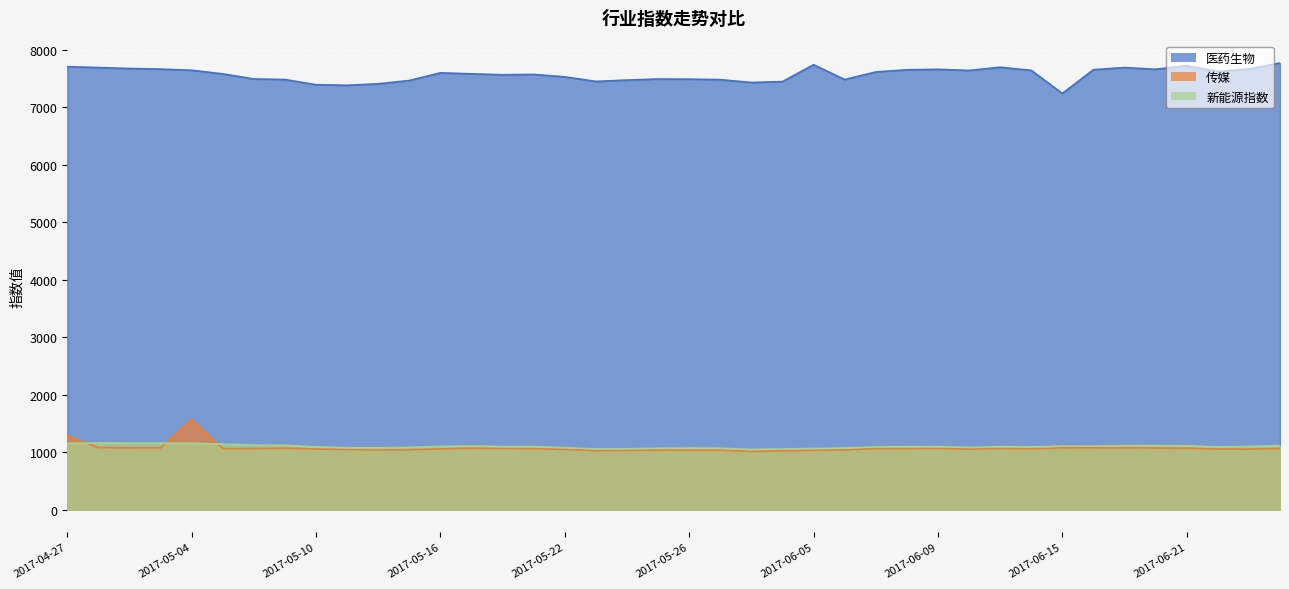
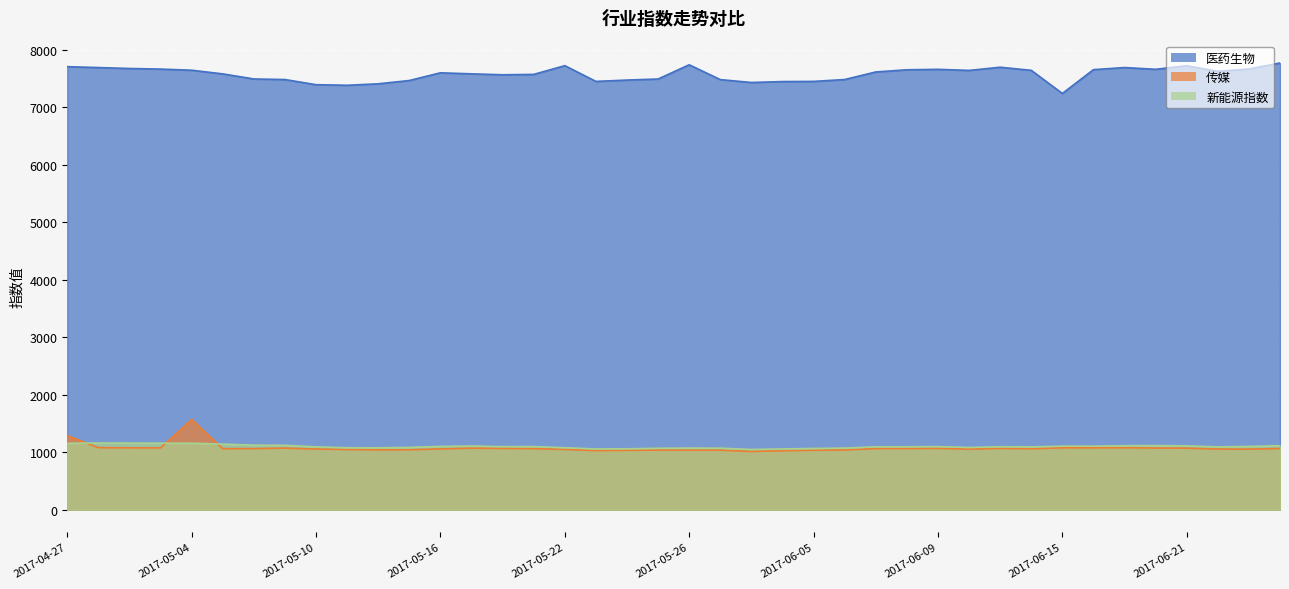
  {
    "医药生物": {
      "2017-04-27": 7700,
      "2017-05-04": 7600,
      "2017-05-10": 7400,
      "2017-05-16": 7600,
-     "2017-05-22": 7500,
-     "2017-05-26": 7500,
-     "2017-06-05": 7700,
+     "2017-05-22": 7700,
+     "2017-05-26": 7700,
+     "2017-06-05": 7400,
      "2017-06-09": 7700,
      "2017-06-15": 7200
    },
    "传媒": {
      "2017-04-27": 1300,
      "2017-05-04": 1600
    },
    "新能源指数": {
      "2017-04-27": 1200,
      "2017-05-04": 1200
    }
  }
